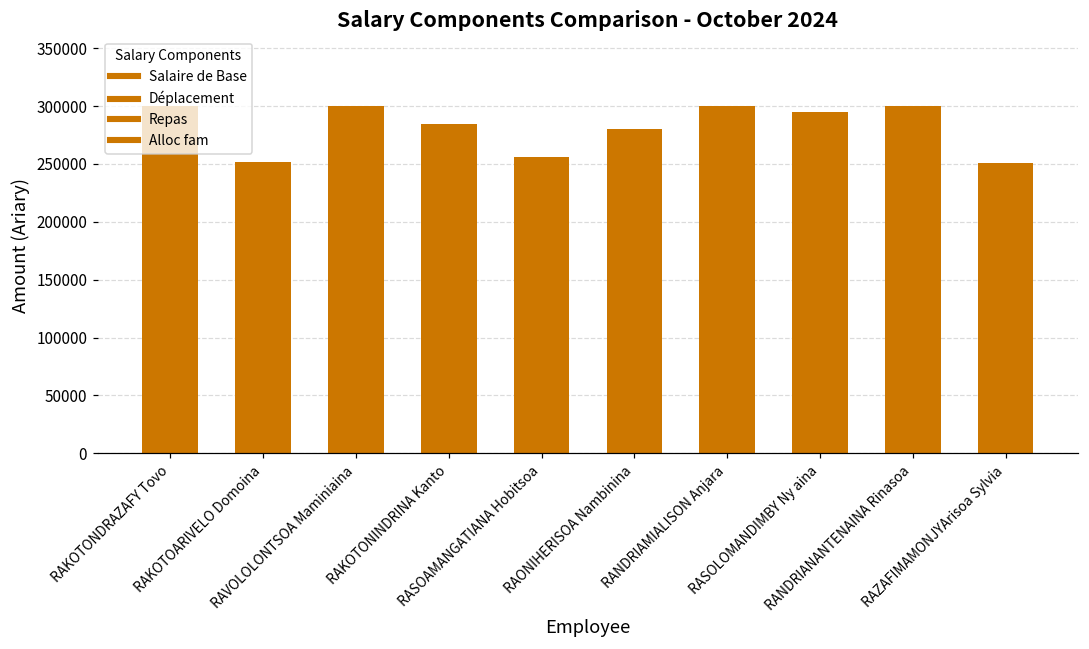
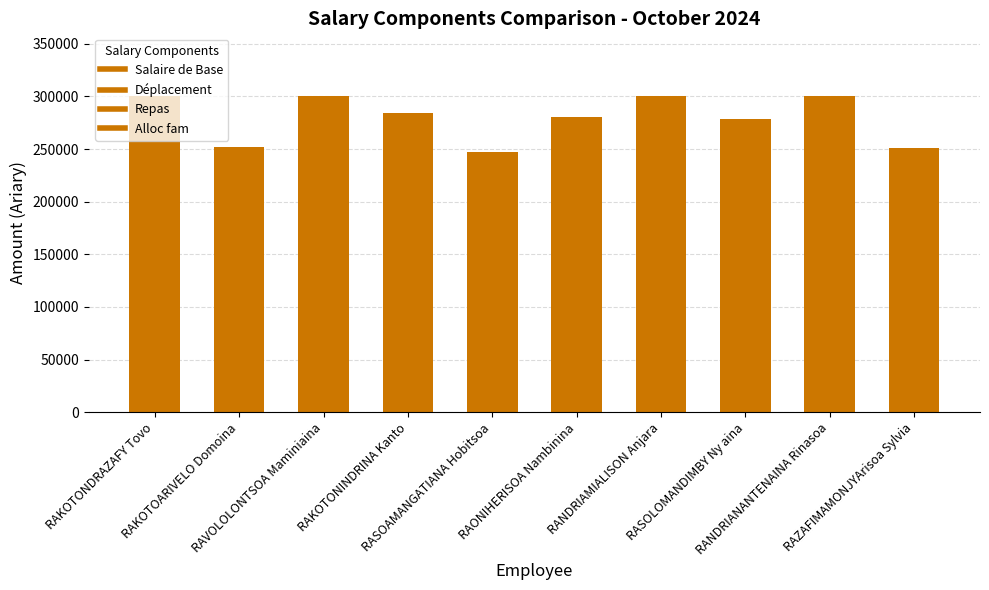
  {
    "RAKOTOARIVELO Domoina": 252000,
    "RAVOLOLONTSOA Maminiaina": 300000,
    "RAKOTONINDRINA Kanto": 285000,
-   "RASOAMANGATIANA Hobitsoa": 256000,
+   "RASOAMANGATIANA Hobitsoa": 247000,
    "RAONIHERISOA Nambinina": 281000,
    "RANDRIAMIALISON Anjara": 300000,
-   "RASOLOMANDIMBY Ny aina": 295000,
+   "RASOLOMANDIMBY Ny aina": 278000,
    "RANDRIANANTENAINA Rinasoa": 300000,
    "RAZAFIMAMONJYArisoa Sylvia": 251000
  }
